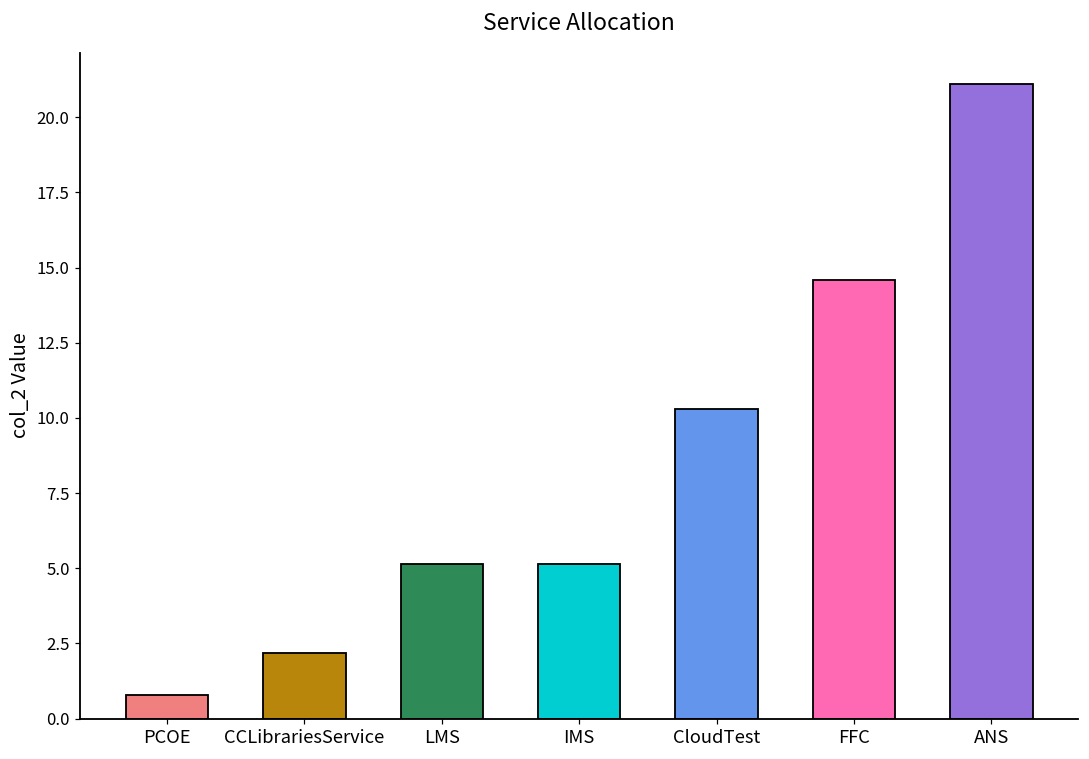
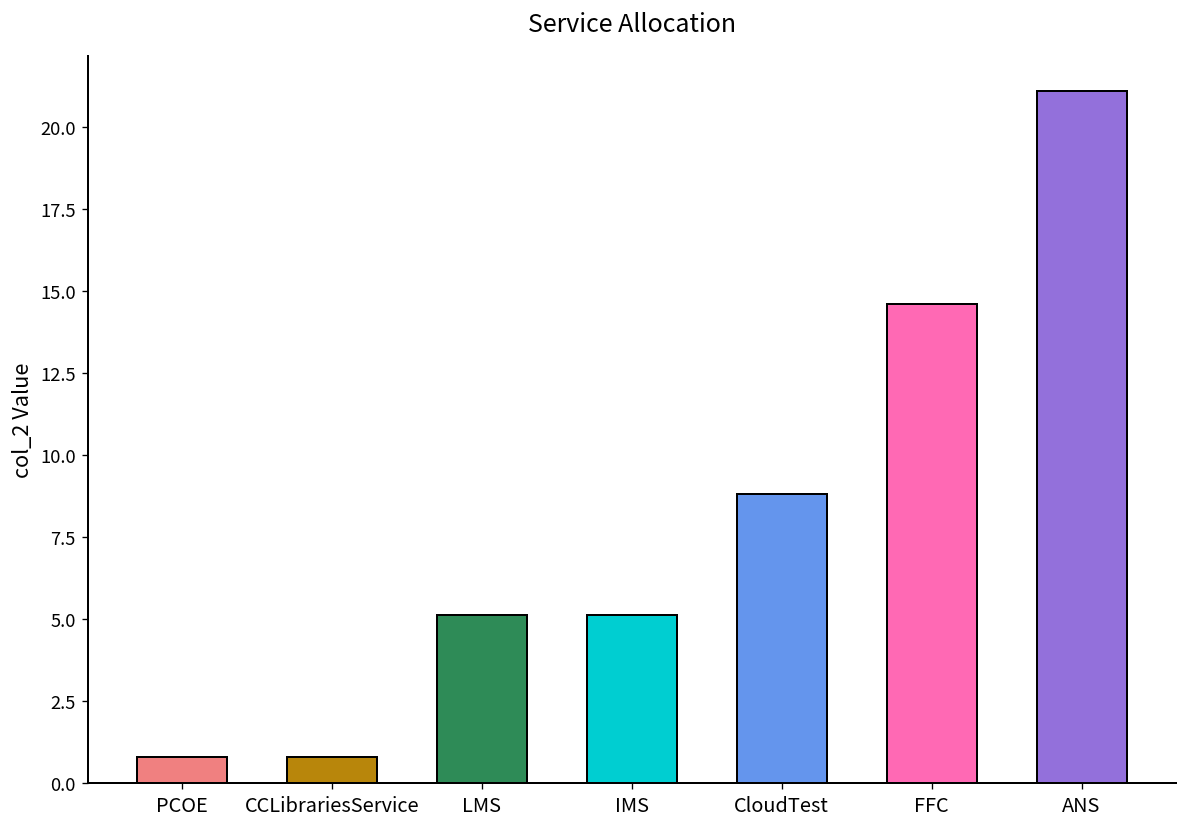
  {
    "PCOE": 0.8,
-   "CCLibrariesService": 2.2,
+   "CCLibrariesService": 0.8,
    "LMS": 5.1,
    "IMS": 5.1,
-   "CloudTest": 10.3,
+   "CloudTest": 8.8,
    "FFC": 14.6,
    "ANS": 21.1
  }
